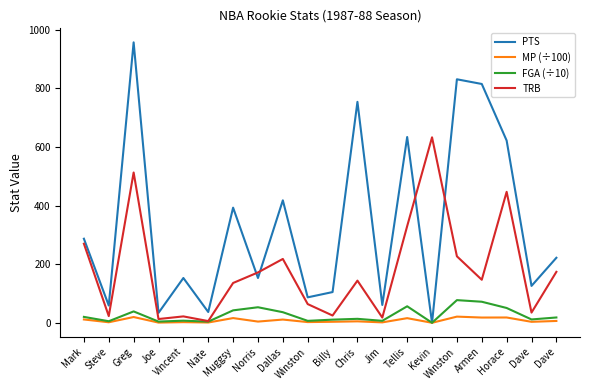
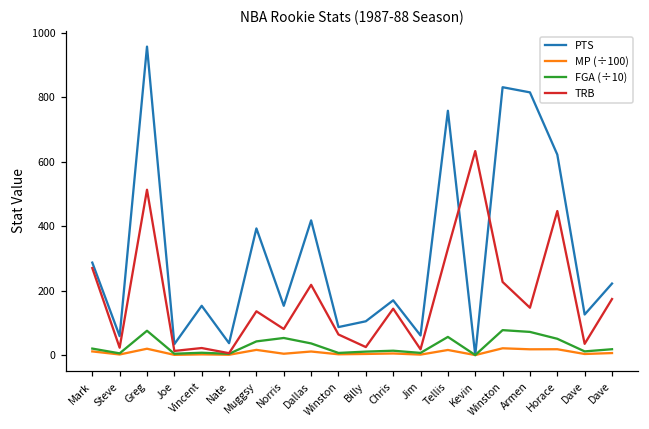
  {
    "PTS": {
      "Mark": 290,
      "Steve": 60,
      "Greg": 960,
      "Joe": 30,
      "Vincent": 150,
      "Nate": 40,
      "Muggsy": 390,
      "Norris": 150,
      "Dallas": 420,
      "Billy": 110,
-     "Chris": 750,
+     "Chris": 170,
      "Jim": 60,
-     "Tellis": 630,
+     "Tellis": 760,
      "Armen": 820,
      "Horace": 620
    },
    "MP (÷100)": {
      "Mark": 10,
      "Greg": 20,
      "Muggsy": 20,
      "Norris": 0,
      "Dallas": 10,
      "Tellis": 20,
      "Armen": 20,
      "Horace": 20
    },
    "FGA (÷10)": {
      "Mark": 20,
-     "Greg": 40,
+     "Greg": 80,
      "Muggsy": 40,
      "Norris": 50,
      "Dallas": 40,
      "Tellis": 60,
      "Armen": 70,
      "Horace": 50
    },
    "TRB": {
      "Mark": 270,
      "Steve": 20,
      "Greg": 510,
      "Joe": 10,
      "Vincent": 20,
      "Muggsy": 140,
-     "Norris": 170,
+     "Norris": 80,
      "Dallas": 220,
      "Billy": 30,
      "Chris": 140,
      "Jim": 20,
      "Tellis": 330,
      "Kevin": 630,
      "Armen": 150,
      "Horace": 450
    }
  }
